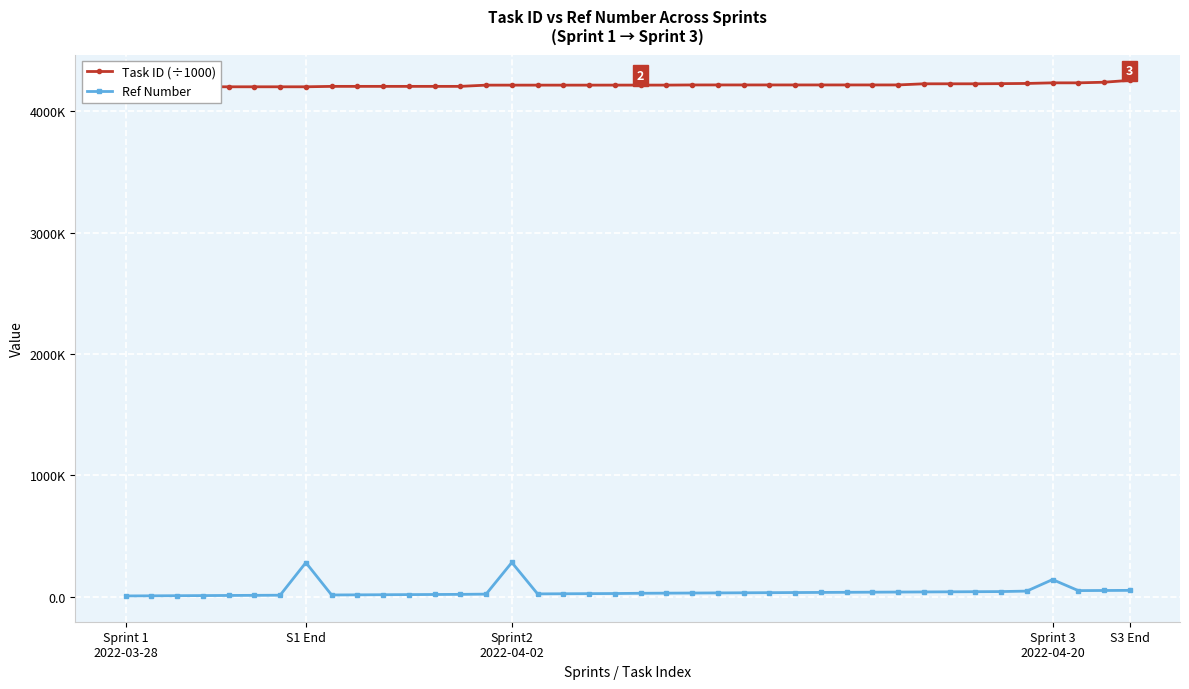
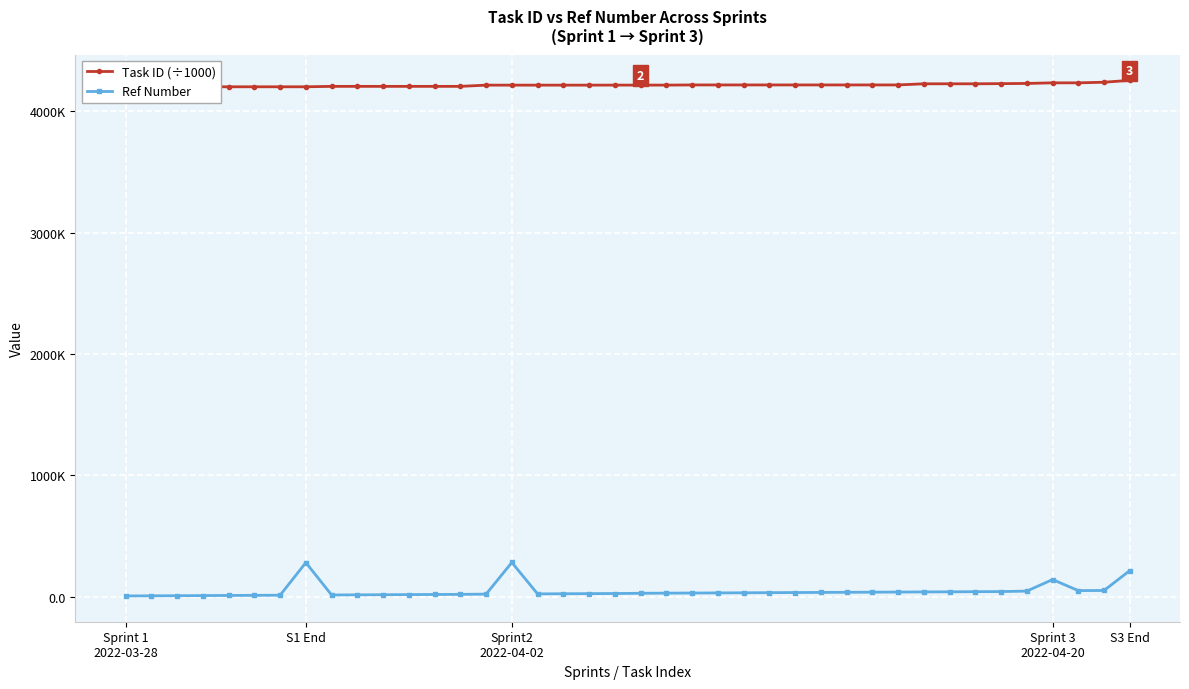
  {
    "Task ID (÷1000)": {
      "S1 End": 4200000,
      "Sprint2 2022-04-02": 4220000,
      "Sprint 3 2022-04-20": 4240000
    },
    "Ref Number": {
      "Sprint 1 2022-03-28": 10000,
      "S1 End": 280000,
      "Sprint2 2022-04-02": 280000,
      "Sprint 3 2022-04-20": 140000,
-     "S3 End": 50000
+     "S3 End": 210000
    }
  }
